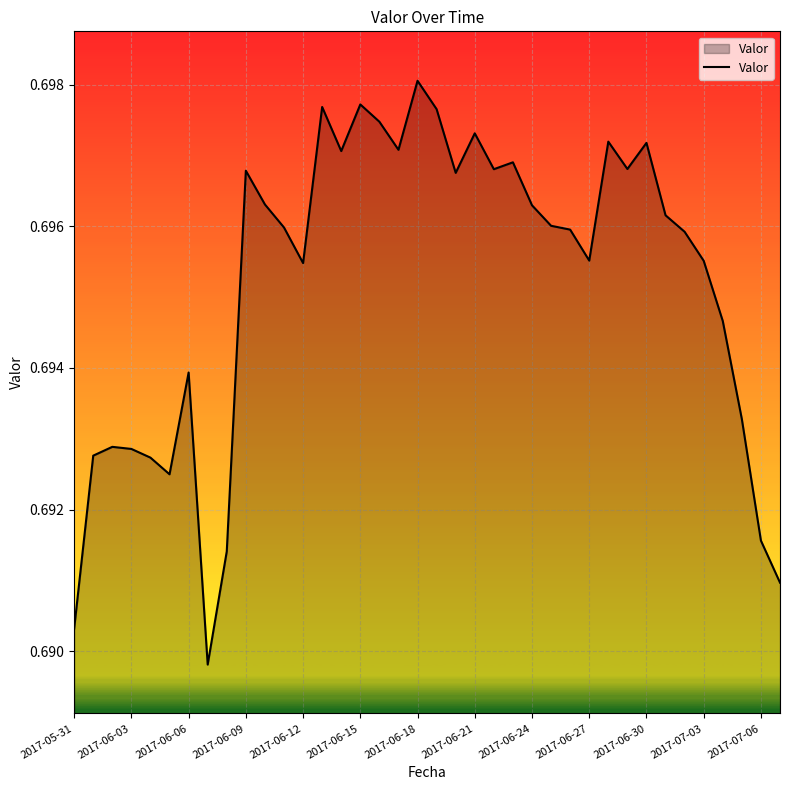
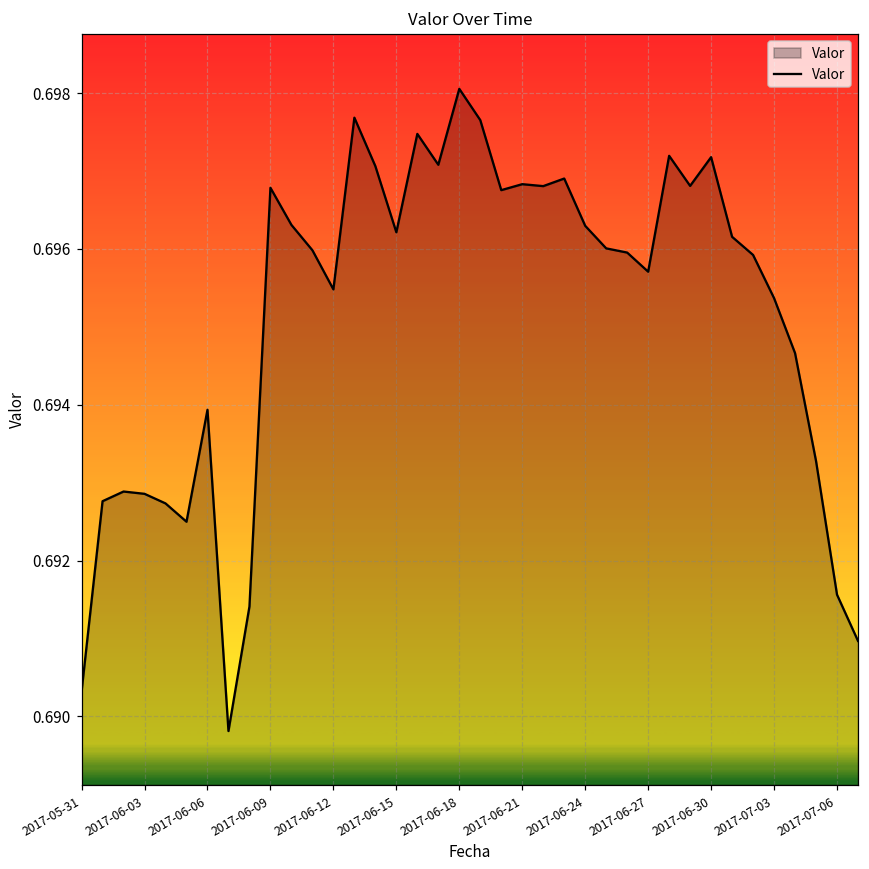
  {
    "2017-05-31": 0.6903,
    "2017-06-03": 0.6929,
    "2017-06-06": 0.6939,
    "2017-06-09": 0.6968,
    "2017-06-12": 0.6955,
-   "2017-06-15": 0.6977,
+   "2017-06-15": 0.6962,
    "2017-06-18": 0.6981,
-   "2017-06-21": 0.6973,
+   "2017-06-21": 0.6968,
    "2017-06-24": 0.6963,
-   "2017-06-27": 0.6955,
+   "2017-06-27": 0.6957,
    "2017-06-30": 0.6972,
-   "2017-07-03": 0.6955,
+   "2017-07-03": 0.6954,
    "2017-07-06": 0.6916
  }
